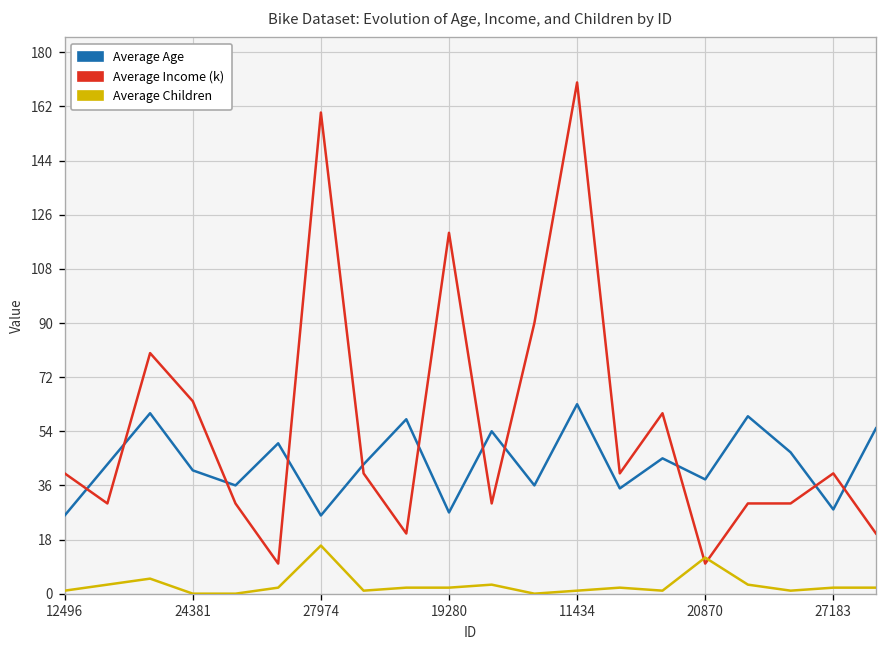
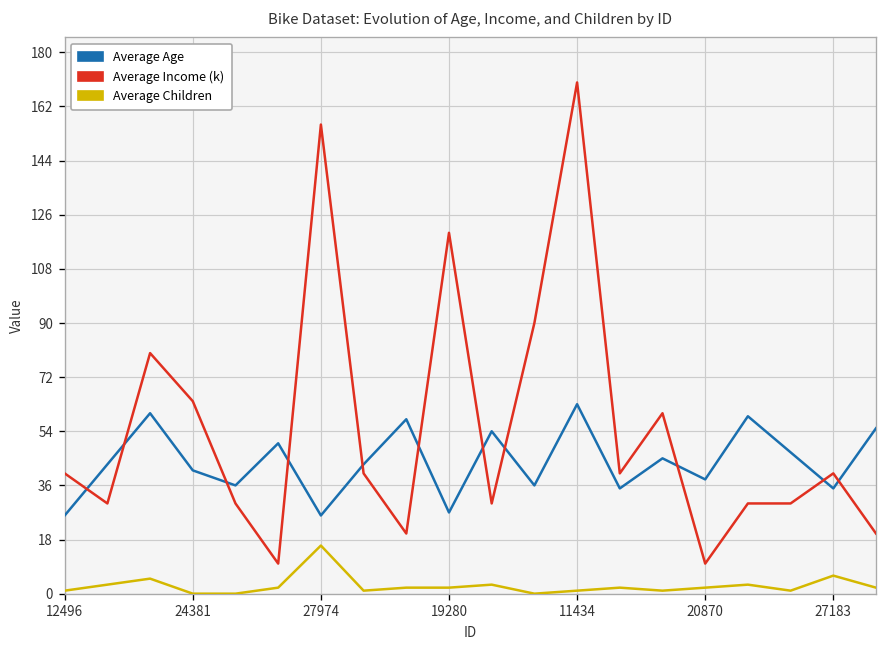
  {
    "Average Age": {
      "12496": 26,
      "24381": 41,
      "27974": 26,
      "19280": 27,
      "11434": 63,
      "20870": 38,
-     "27183": 28
+     "27183": 35
    },
    "Average Income (k)": {
      "12496": 40,
      "24381": 64,
-     "27974": 160,
+     "27974": 156,
      "19280": 120,
      "11434": 170,
      "20870": 10,
      "27183": 40
    },
    "Average Children": {
      "12496": 1,
      "24381": 0,
      "27974": 16,
      "19280": 2,
      "11434": 1,
-     "20870": 12,
-     "27183": 2
+     "20870": 2,
+     "27183": 6
    }
  }
